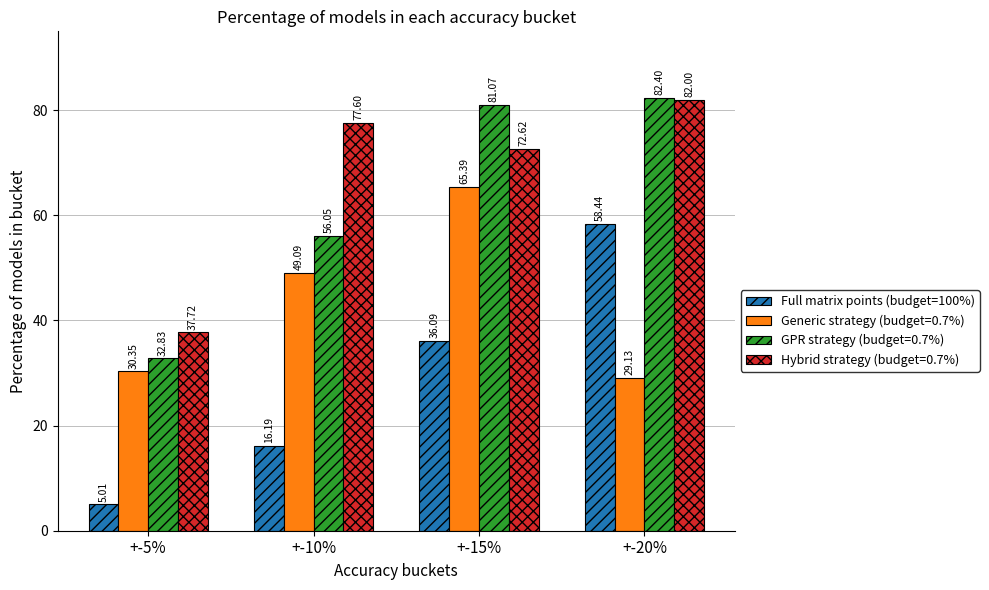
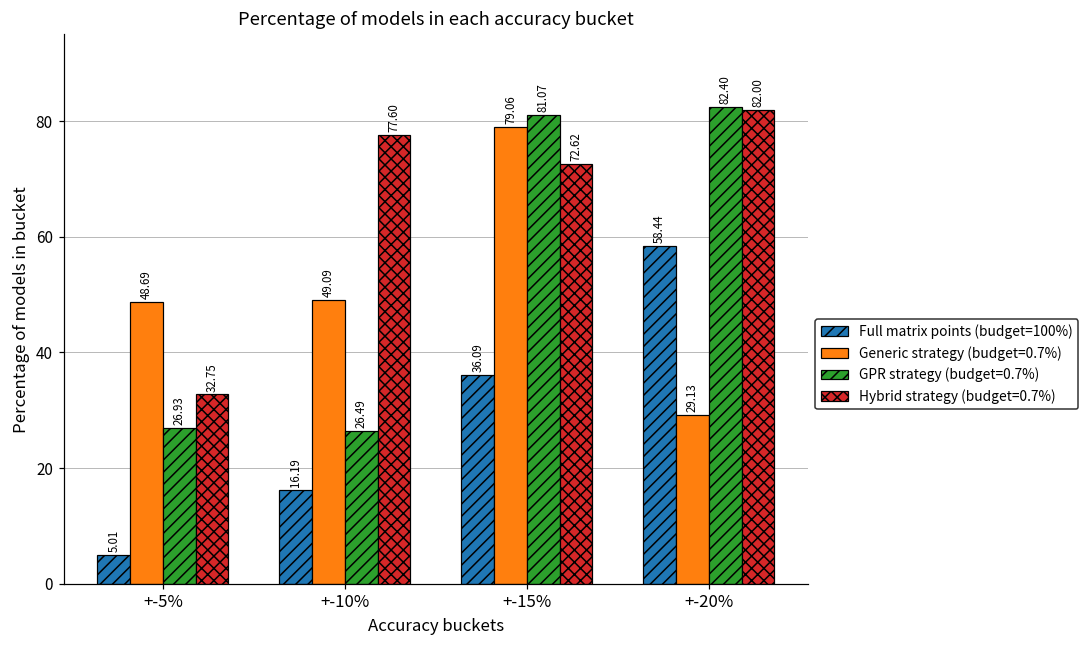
  {
    "Full matrix points (budget=100%)": {
      "+-5%": 5.01,
      "+-10%": 16.19,
      "+-15%": 36.09,
      "+-20%": 58.44
    },
    "Generic strategy (budget=0.7%)": {
-     "+-5%": 30.35,
+     "+-5%": 48.69,
      "+-10%": 49.09,
-     "+-15%": 65.39,
+     "+-15%": 79.06,
      "+-20%": 29.13
    },
    "GPR strategy (budget=0.7%)": {
-     "+-5%": 32.83,
-     "+-10%": 56.05,
+     "+-5%": 26.93,
+     "+-10%": 26.49,
      "+-15%": 81.07,
      "+-20%": 82.40
    },
    "Hybrid strategy (budget=0.7%)": {
-     "+-5%": 37.72,
+     "+-5%": 32.75,
      "+-10%": 77.60,
      "+-15%": 72.62,
      "+-20%": 82.00
    }
  }
